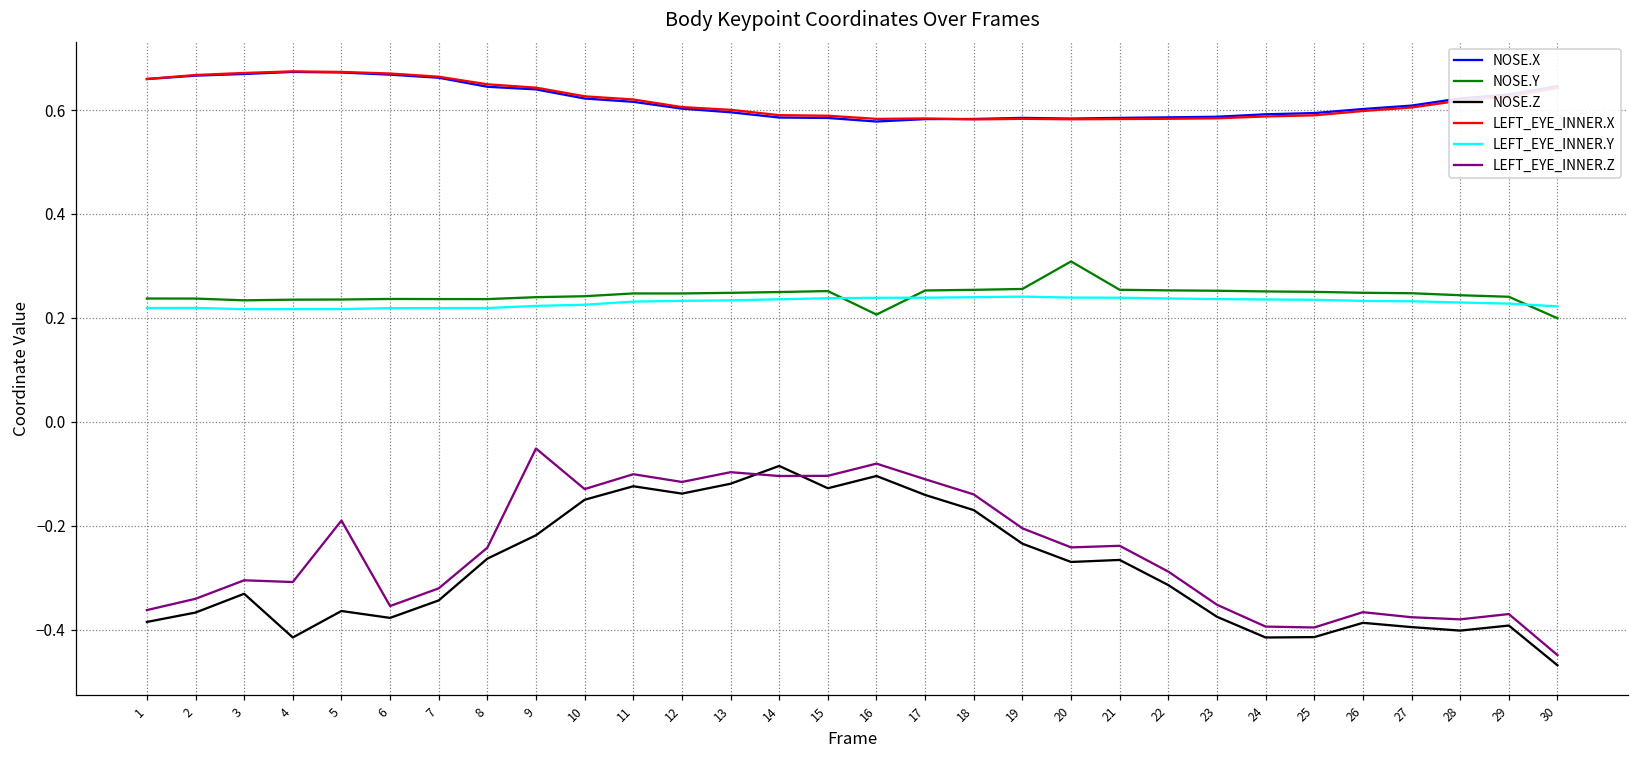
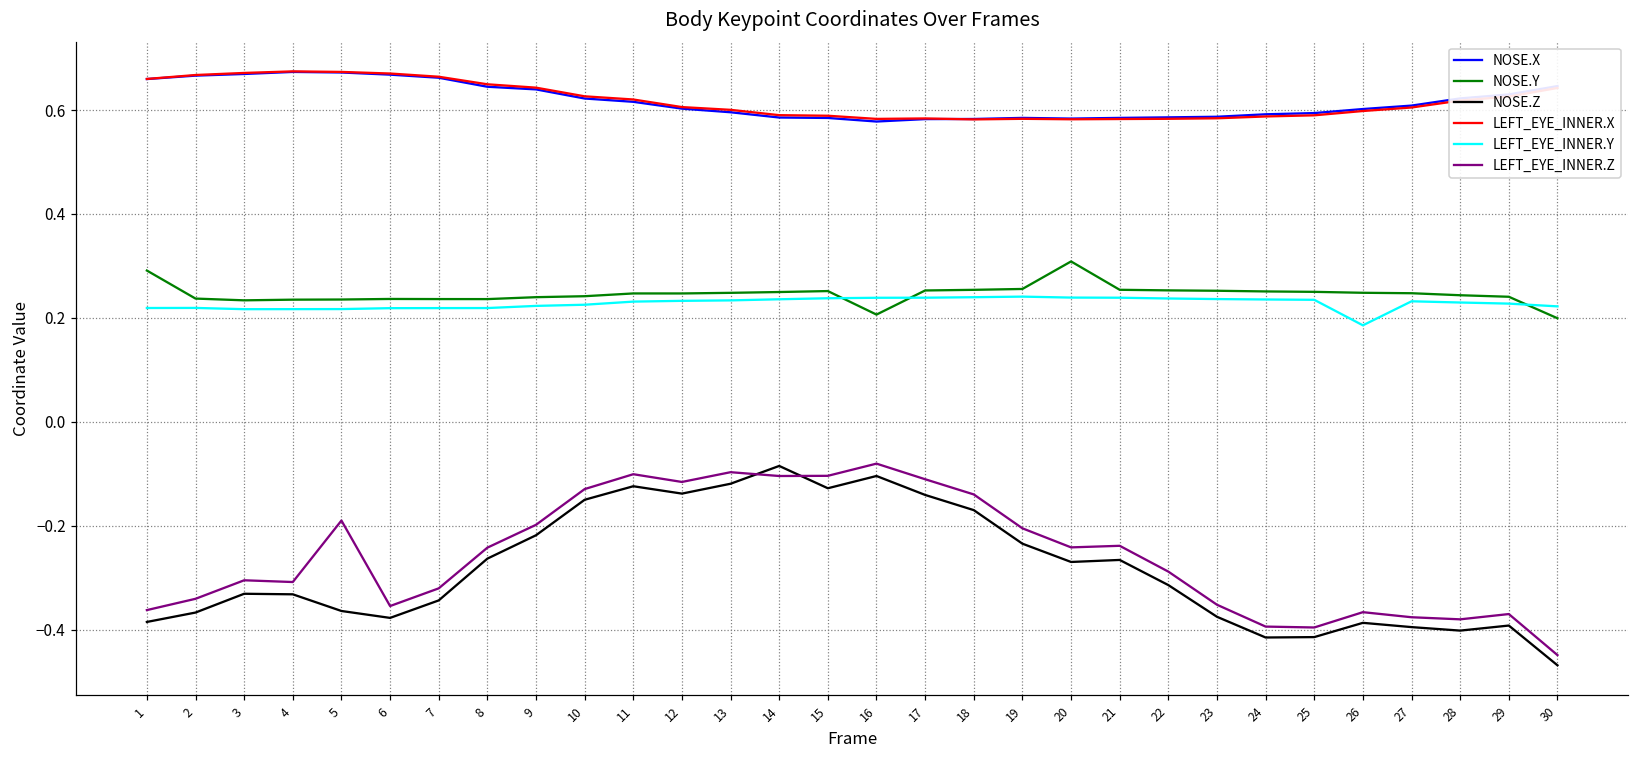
  {
    "NOSE.Y": {
-     "1": 0.24,
+     "1": 0.29,
      "2": 0.24,
      "3": 0.23,
      "4": 0.24,
      "5": 0.24,
      "6": 0.24,
      "7": 0.24,
      "8": 0.24,
      "9": 0.24,
      "10": 0.24,
      "11": 0.25,
      "12": 0.25,
      "13": 0.25,
      "14": 0.25,
      "15": 0.25,
      "16": 0.21,
      "17": 0.25,
      "18": 0.25,
      "19": 0.26,
      "20": 0.31,
      "21": 0.25,
      "22": 0.25,
      "23": 0.25,
      "24": 0.25,
      "25": 0.25,
      "26": 0.25,
      "27": 0.25,
      "28": 0.24,
      "29": 0.24,
      "30": 0.20
    },
    "NOSE.Z": {
      "1": -0.39,
      "2": -0.37,
      "3": -0.33,
-     "4": -0.42,
+     "4": -0.33,
      "5": -0.36,
      "6": -0.38,
      "7": -0.34,
      "8": -0.26,
      "9": -0.22,
      "10": -0.15,
      "11": -0.12,
      "12": -0.14,
      "13": -0.12,
      "14": -0.08,
      "15": -0.13,
      "16": -0.10,
      "17": -0.14,
      "18": -0.17,
      "19": -0.23,
      "20": -0.27,
      "21": -0.27,
      "22": -0.31,
      "23": -0.38,
      "24": -0.42,
      "25": -0.41,
      "26": -0.39,
      "27": -0.40,
      "28": -0.40,
      "29": -0.39,
      "30": -0.47
    },
    "LEFT_EYE_INNER.Y": {
      "1": 0.22,
      "2": 0.22,
      "3": 0.22,
      "4": 0.22,
      "5": 0.22,
      "6": 0.22,
      "7": 0.22,
      "8": 0.22,
      "9": 0.22,
      "10": 0.23,
      "11": 0.23,
      "12": 0.23,
      "13": 0.23,
      "14": 0.24,
      "15": 0.24,
      "16": 0.24,
      "17": 0.24,
      "18": 0.24,
      "19": 0.24,
      "20": 0.24,
      "21": 0.24,
      "22": 0.24,
      "23": 0.24,
      "24": 0.24,
      "25": 0.23,
-     "26": 0.23,
+     "26": 0.19,
      "27": 0.23,
      "28": 0.23,
      "29": 0.23,
      "30": 0.22
    },
    "LEFT_EYE_INNER.Z": {
      "1": -0.36,
      "2": -0.34,
      "3": -0.30,
      "4": -0.31,
      "5": -0.19,
      "6": -0.35,
      "7": -0.32,
      "8": -0.24,
-     "9": -0.05,
+     "9": -0.20,
      "10": -0.13,
      "11": -0.10,
      "12": -0.12,
      "13": -0.10,
      "14": -0.10,
      "15": -0.10,
      "16": -0.08,
      "17": -0.11,
      "18": -0.14,
      "19": -0.20,
      "20": -0.24,
      "21": -0.24,
      "22": -0.29,
      "23": -0.35,
      "24": -0.39,
      "25": -0.40,
      "26": -0.37,
      "27": -0.38,
      "28": -0.38,
      "29": -0.37,
      "30": -0.45
    }
  }
